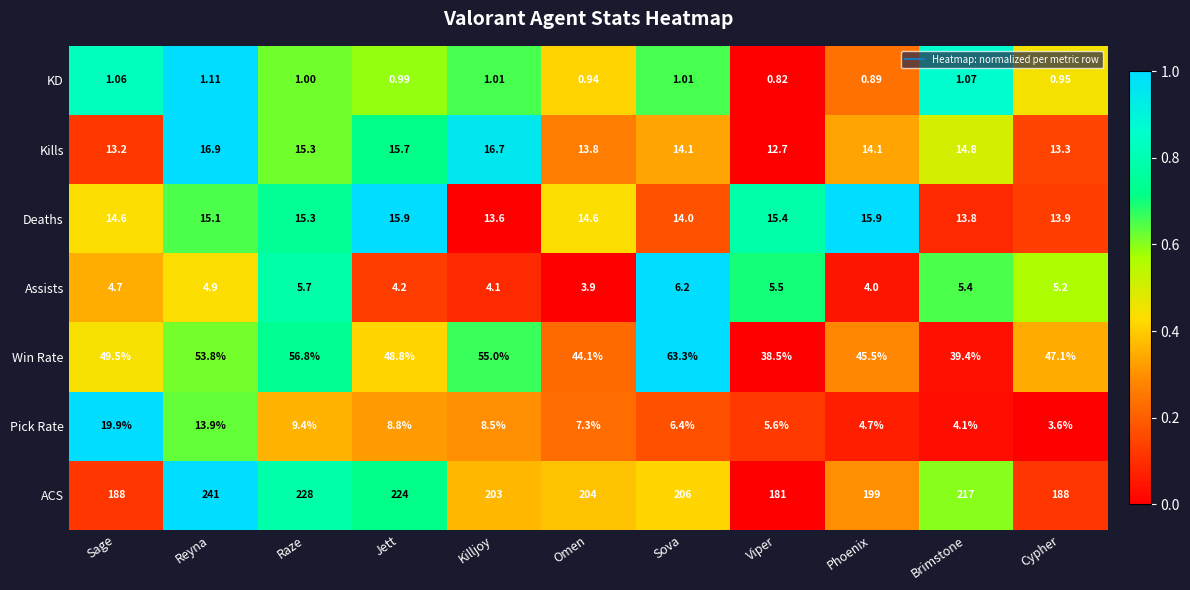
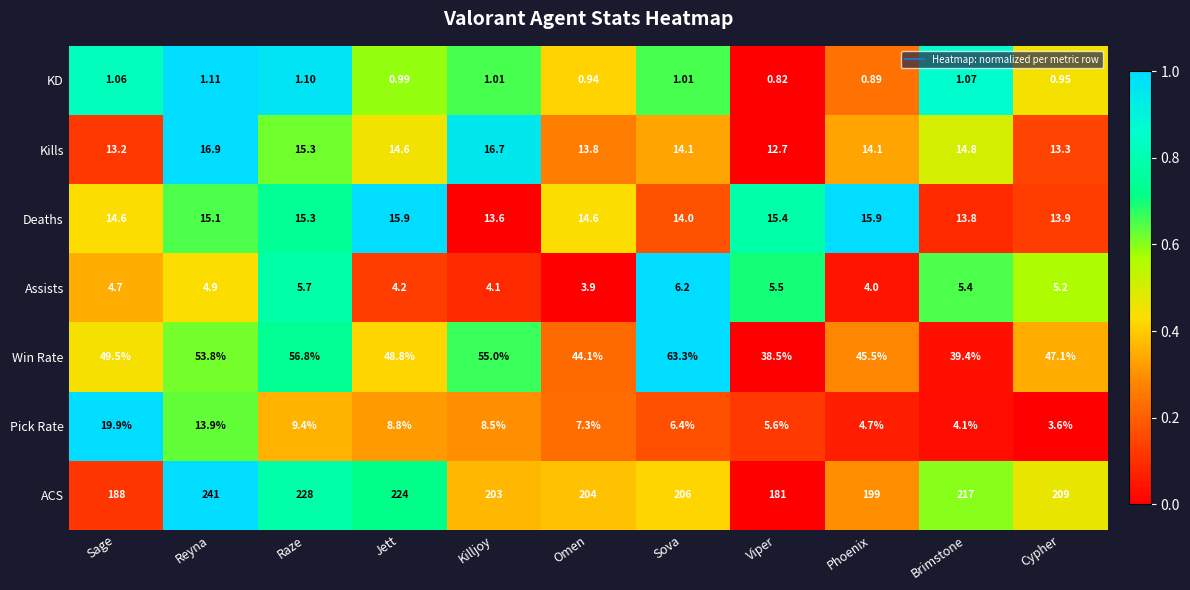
  {
    "KD": {
      "Sage": "1.06",
      "Reyna": "1.11",
-     "Raze": "1.00",
+     "Raze": "1.10",
      "Jett": "0.99",
      "Killjoy": "1.01",
      "Omen": "0.94",
      "Sova": "1.01",
      "Viper": "0.82",
      "Phoenix": "0.89",
      "Brimstone": "1.07",
      "Cypher": "0.95"
    },
    "Kills": {
      "Sage": "13.2",
      "Reyna": "16.9",
      "Raze": "15.3",
-     "Jett": "15.7",
+     "Jett": "14.6",
      "Killjoy": "16.7",
      "Omen": "13.8",
      "Sova": "14.1",
      "Viper": "12.7",
      "Phoenix": "14.1",
      "Brimstone": "14.8",
      "Cypher": "13.3"
    },
    "Deaths": {
      "Sage": "14.6",
      "Reyna": "15.1",
      "Raze": "15.3",
      "Jett": "15.9",
      "Killjoy": "13.6",
      "Omen": "14.6",
      "Sova": "14.0",
      "Viper": "15.4",
      "Phoenix": "15.9",
      "Brimstone": "13.8",
      "Cypher": "13.9"
    },
    "Assists": {
      "Sage": "4.7",
      "Reyna": "4.9",
      "Raze": "5.7",
      "Jett": "4.2",
      "Killjoy": "4.1",
      "Omen": "3.9",
      "Sova": "6.2",
      "Viper": "5.5",
      "Phoenix": "4.0",
      "Brimstone": "5.4",
      "Cypher": "5.2"
    },
    "Win Rate": {
      "Sage": "49.5%",
      "Reyna": "53.8%",
      "Raze": "56.8%",
      "Jett": "48.8%",
      "Killjoy": "55.0%",
      "Omen": "44.1%",
      "Sova": "63.3%",
      "Viper": "38.5%",
      "Phoenix": "45.5%",
      "Brimstone": "39.4%",
      "Cypher": "47.1%"
    },
    "Pick Rate": {
      "Sage": "19.9%",
      "Reyna": "13.9%",
      "Raze": "9.4%",
      "Jett": "8.8%",
      "Killjoy": "8.5%",
      "Omen": "7.3%",
      "Sova": "6.4%",
      "Viper": "5.6%",
      "Phoenix": "4.7%",
      "Brimstone": "4.1%",
      "Cypher": "3.6%"
    },
    "ACS": {
      "Sage": "188",
      "Reyna": "241",
      "Raze": "228",
      "Jett": "224",
      "Killjoy": "203",
      "Omen": "204",
      "Sova": "206",
      "Viper": "181",
      "Phoenix": "199",
      "Brimstone": "217",
-     "Cypher": "188"
+     "Cypher": "209"
    }
  }
